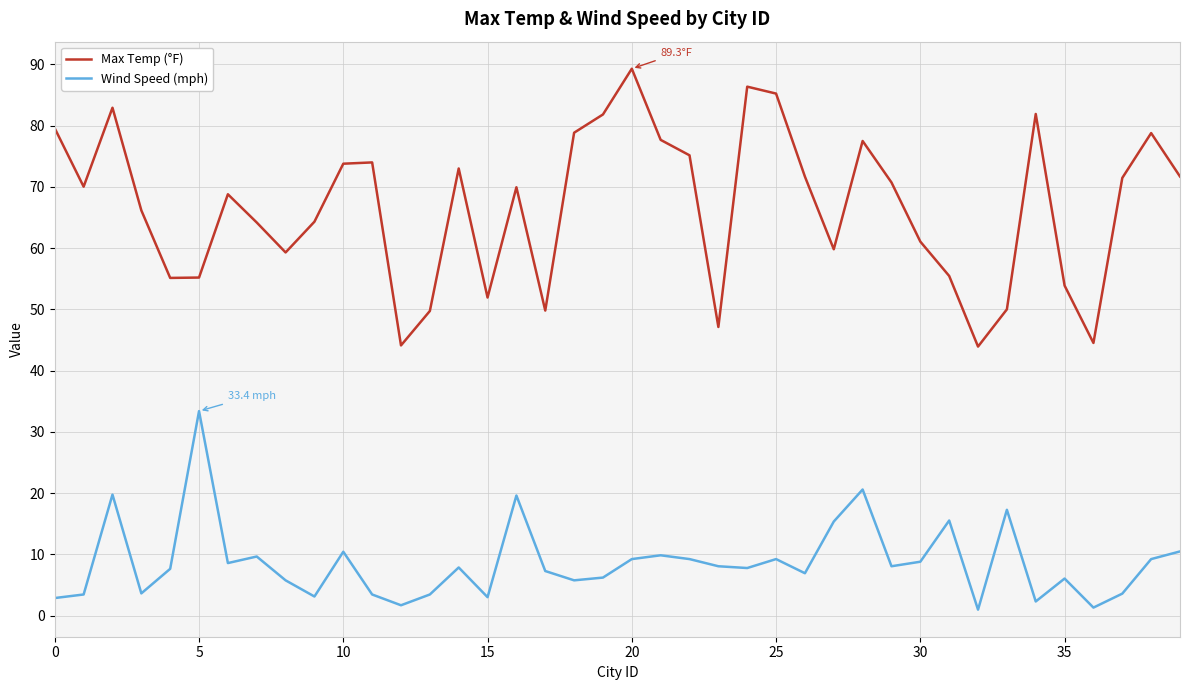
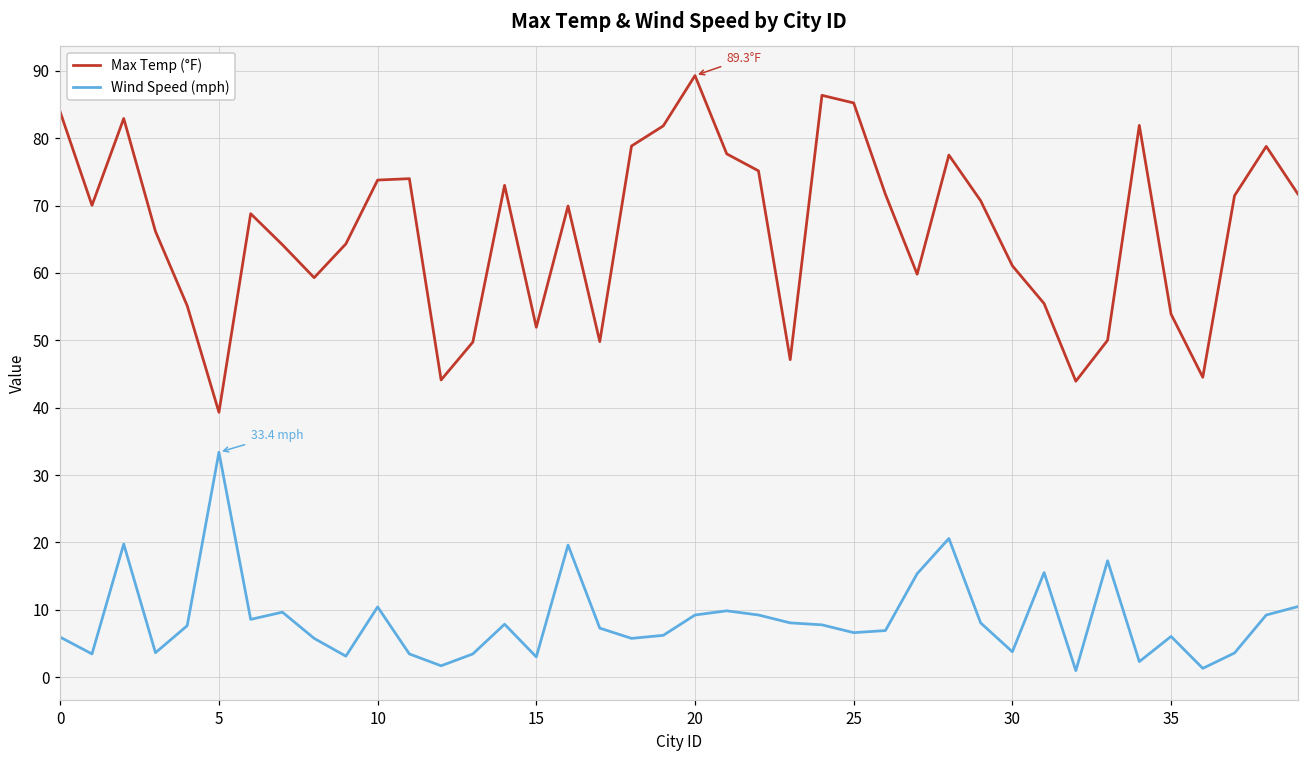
  {
    "Max Temp (°F)": {
-     "0": 80,
-     "5": 55,
+     "0": 84,
+     "5": 39,
      "10": 74,
      "15": 52,
      "25": 85,
      "30": 61,
      "35": 54
    },
    "Wind Speed (mph)": {
-     "0": 3,
+     "0": 6,
      "10": 10,
      "15": 3,
      "20": 9,
-     "25": 9,
-     "30": 9,
+     "25": 7,
+     "30": 4,
      "35": 6
    }
  }
